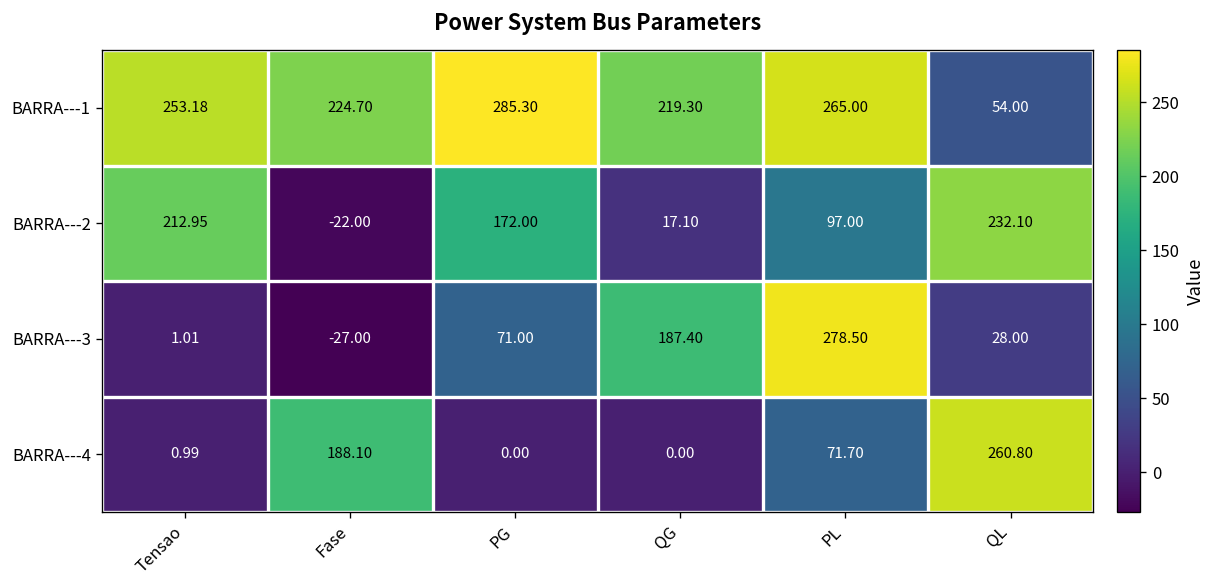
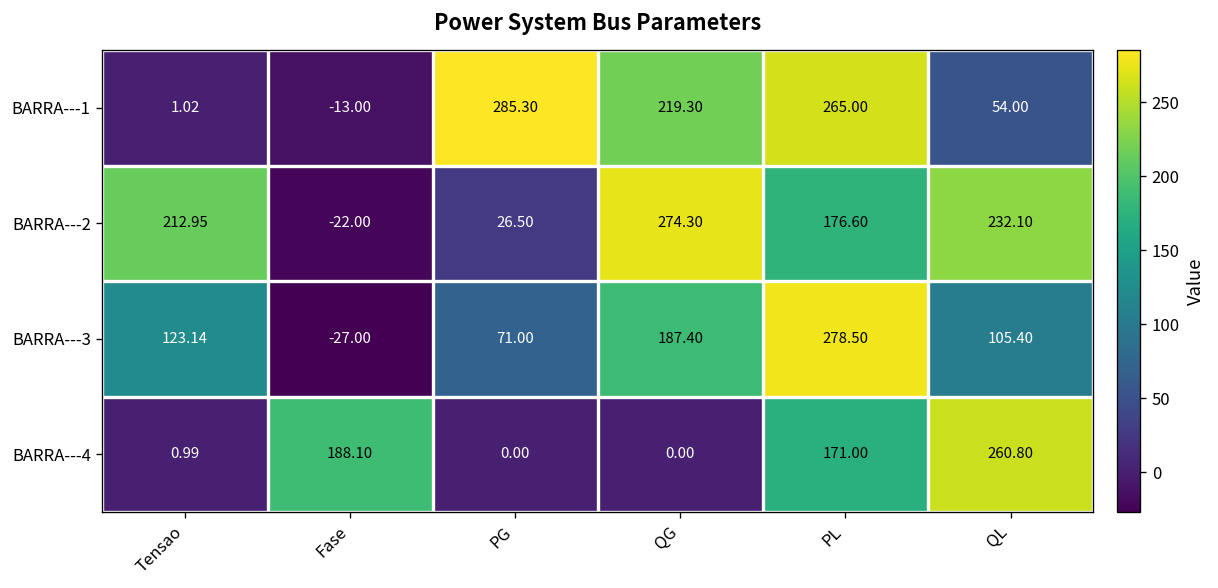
  {
    "BARRA---1": {
-     "Tensao": 253.18,
-     "Fase": 224.70,
+     "Tensao": 1.02,
+     "Fase": -13.00,
      "PG": 285.30,
      "QG": 219.30,
      "PL": 265.00,
      "QL": 54.00
    },
    "BARRA---2": {
      "Tensao": 212.95,
      "Fase": -22.00,
-     "PG": 172.00,
-     "QG": 17.10,
-     "PL": 97.00,
+     "PG": 26.50,
+     "QG": 274.30,
+     "PL": 176.60,
      "QL": 232.10
    },
    "BARRA---3": {
-     "Tensao": 1.01,
+     "Tensao": 123.14,
      "Fase": -27.00,
      "PG": 71.00,
      "QG": 187.40,
      "PL": 278.50,
-     "QL": 28.00
+     "QL": 105.40
    },
    "BARRA---4": {
      "Tensao": 0.99,
      "Fase": 188.10,
      "PG": 0.00,
      "QG": 0.00,
-     "PL": 71.70,
+     "PL": 171.00,
      "QL": 260.80
    }
  }
